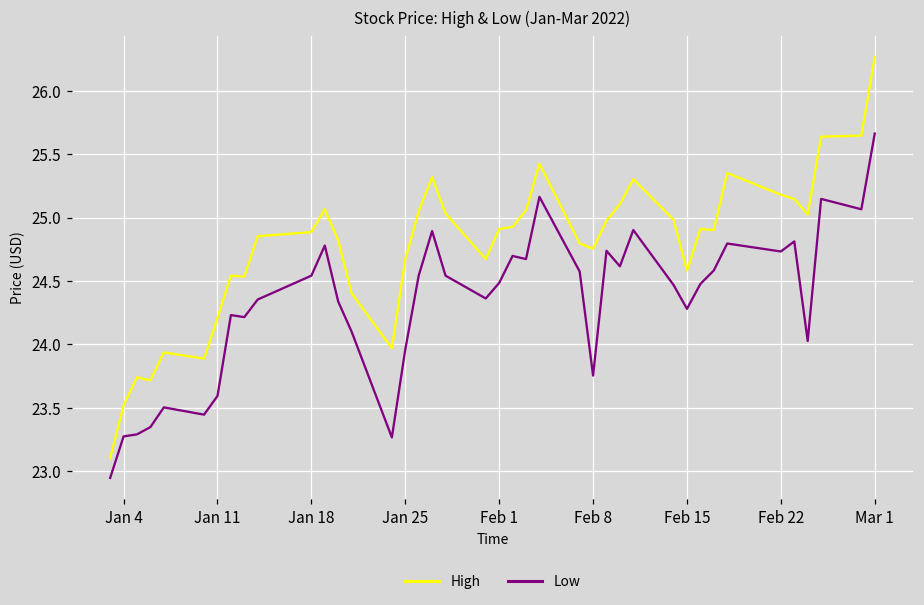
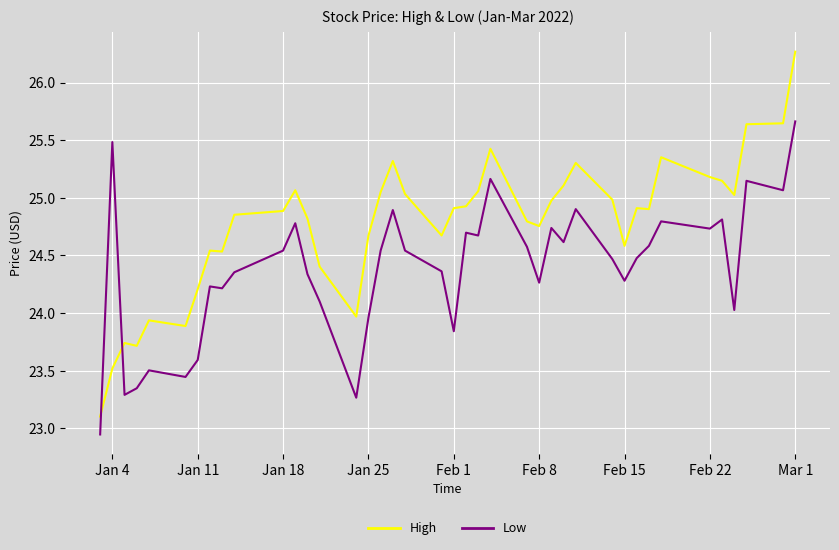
  {
    "High": {
      "Jan 4": 23.52,
      "Jan 11": 24.21,
      "Jan 18": 24.89,
      "Jan 25": 24.67,
      "Feb 1": 24.91,
      "Feb 8": 24.75,
      "Feb 15": 24.58,
      "Feb 22": 25.18,
      "Mar 1": 26.27
    },
    "Low": {
-     "Jan 4": 23.27,
+     "Jan 4": 25.48,
      "Jan 11": 23.59,
      "Jan 18": 24.54,
      "Jan 25": 23.96,
-     "Feb 1": 24.48,
-     "Feb 8": 23.75,
+     "Feb 1": 23.84,
+     "Feb 8": 24.26,
      "Feb 15": 24.28,
      "Feb 22": 24.73,
      "Mar 1": 25.66
    }
  }
